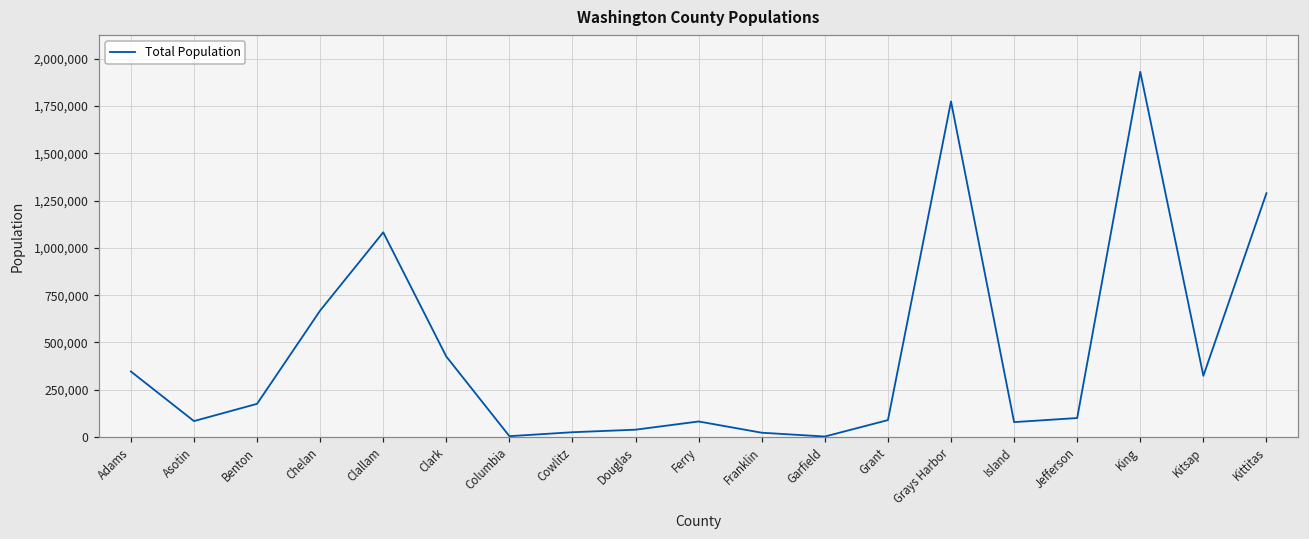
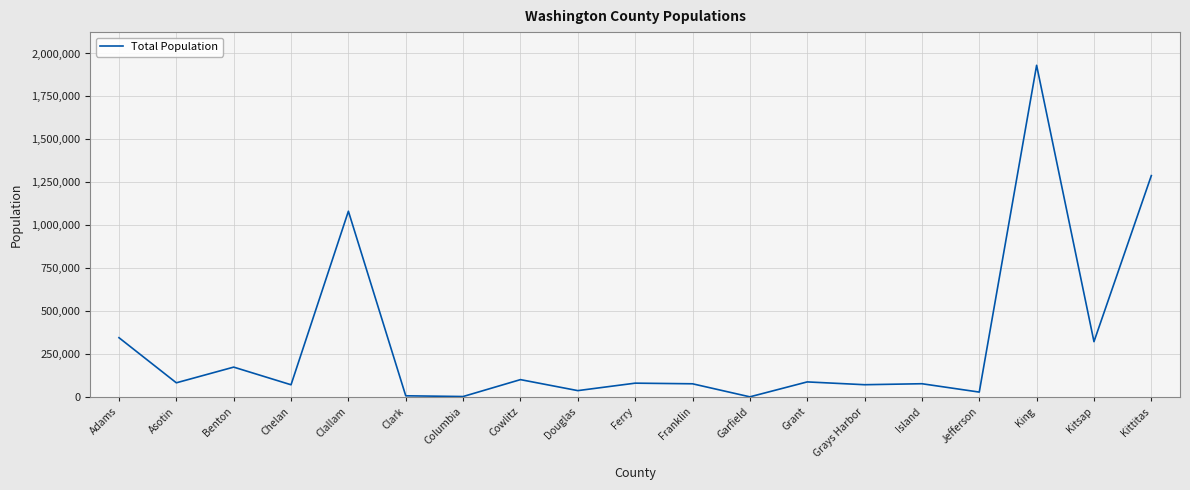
  {
    "Adams": "350,000",
    "Asotin": "80,000",
    "Benton": "180,000",
-   "Chelan": "670,000",
+   "Chelan": "70,000",
    "Clallam": "1,080,000",
-   "Clark": "430,000",
+   "Clark": "10,000",
    "Columbia": "0",
-   "Cowlitz": "20,000",
+   "Cowlitz": "100,000",
    "Douglas": "40,000",
    "Ferry": "80,000",
-   "Franklin": "20,000",
+   "Franklin": "80,000",
    "Garfield": "0",
    "Grant": "90,000",
-   "Grays Harbor": "1,770,000",
+   "Grays Harbor": "70,000",
    "Island": "80,000",
-   "Jefferson": "100,000",
+   "Jefferson": "30,000",
    "King": "1,930,000",
    "Kitsap": "320,000",
    "Kittitas": "1,290,000"
  }
